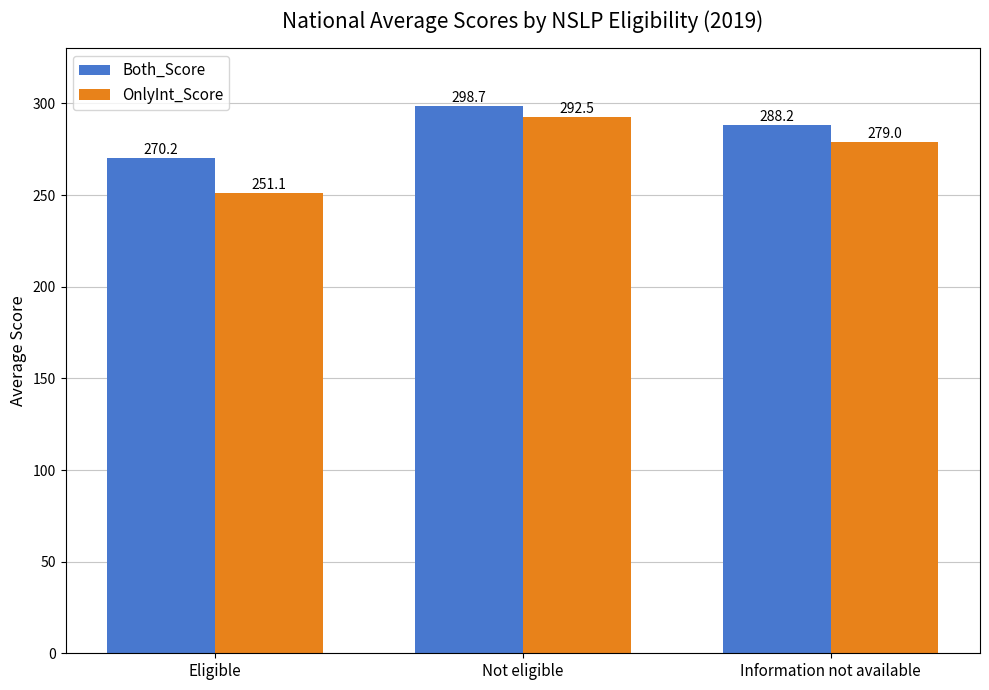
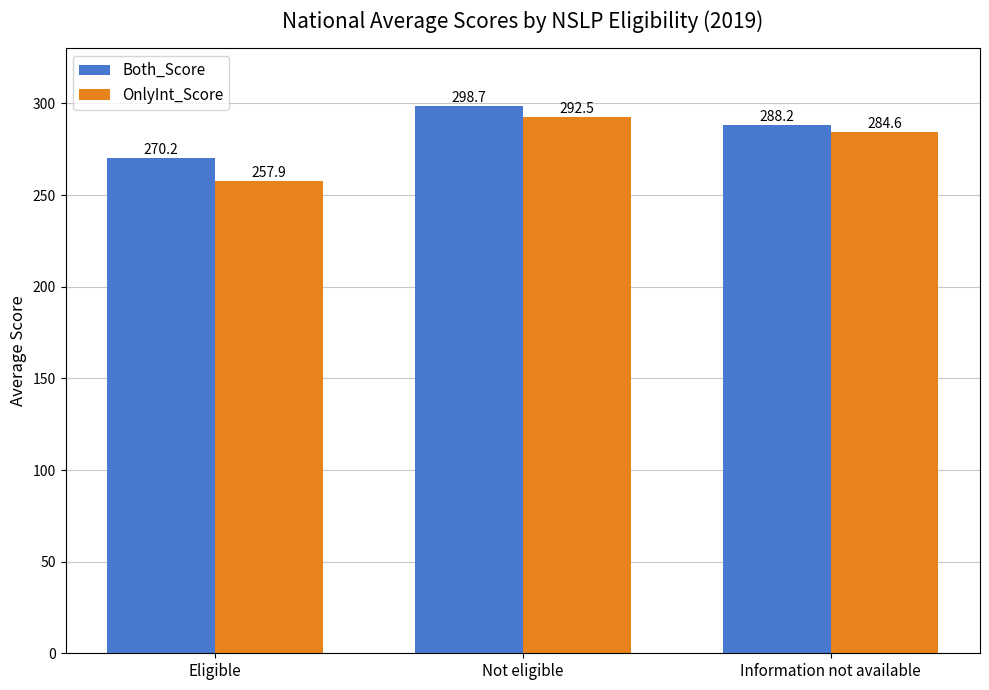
  {
    "Both_Score": {
      "Eligible": 270.2,
      "Not eligible": 298.7,
      "Information not available": 288.2
    },
    "OnlyInt_Score": {
-     "Eligible": 251.1,
+     "Eligible": 257.9,
      "Not eligible": 292.5,
-     "Information not available": 279.0
+     "Information not available": 284.6
    }
  }
